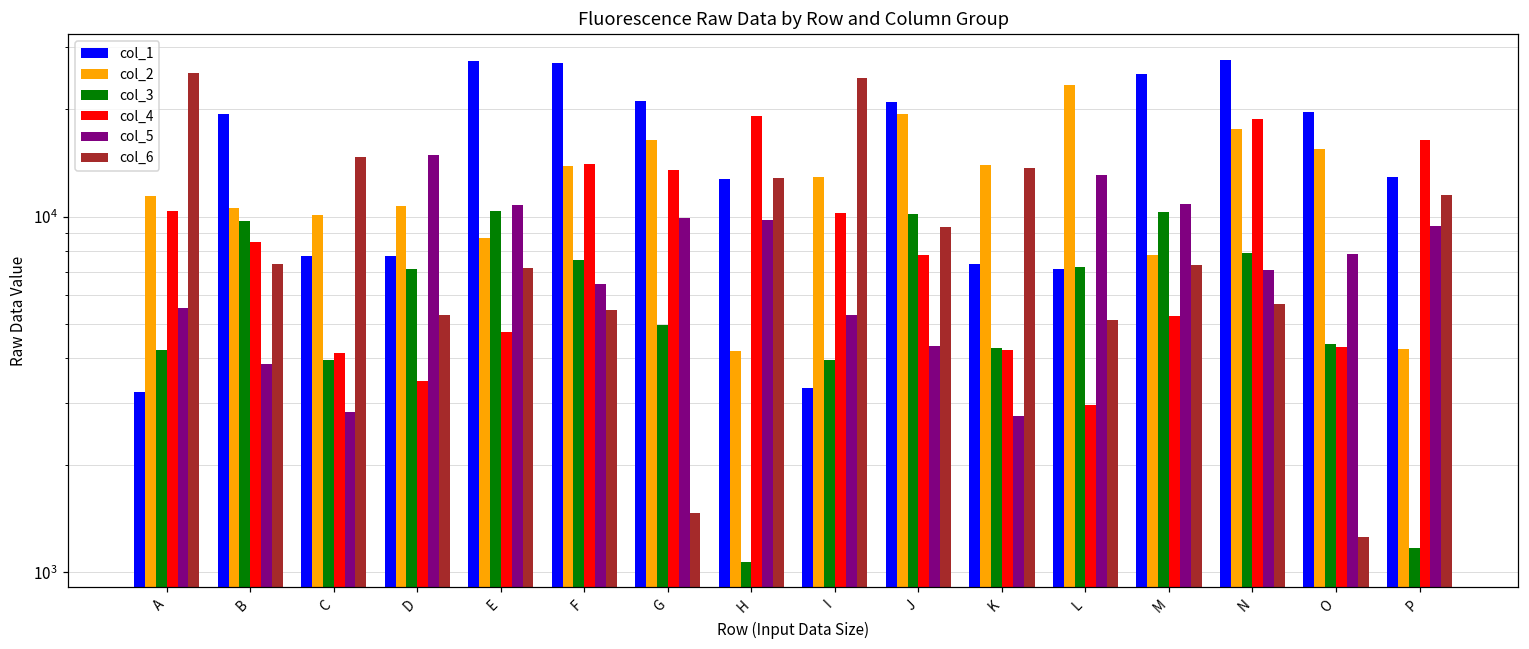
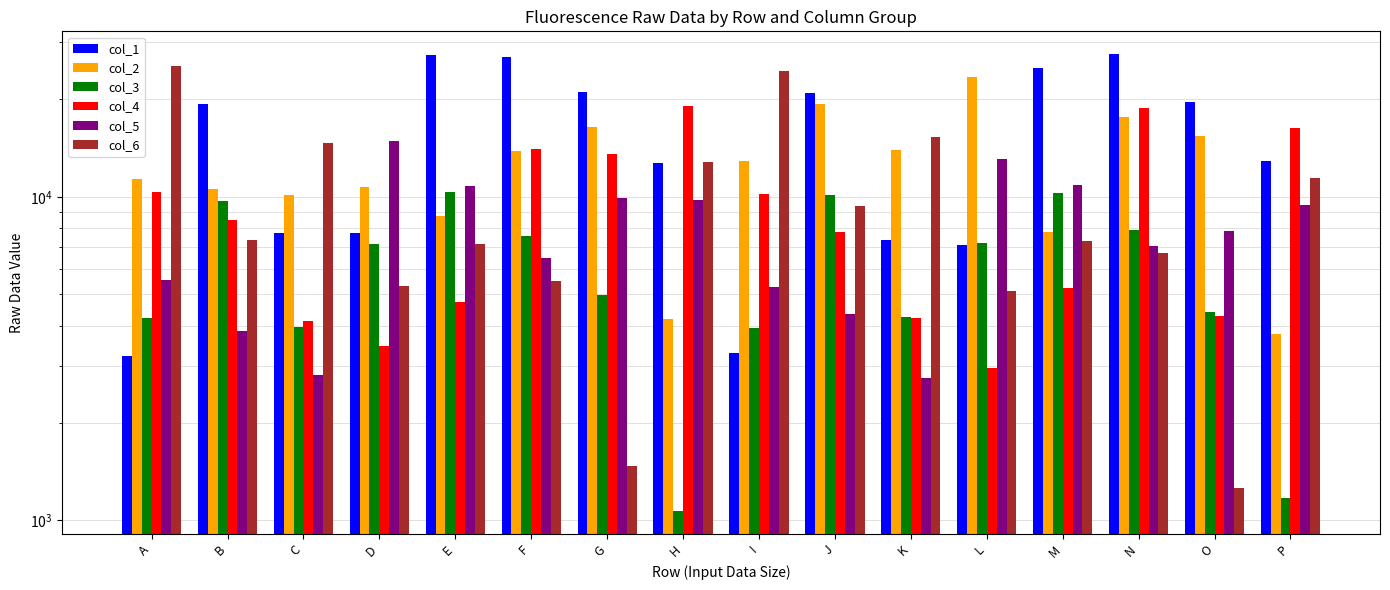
  {
    "col_1": {
      "A": 3200,
      "B": 19000,
      "C": 7800,
      "D": 7800,
      "E": 27000,
      "F": 27000,
      "G": 21000,
      "H": 12700,
      "I": 3300,
      "J": 21000,
      "K": 7300,
      "L": 7100,
      "M": 25000,
      "N": 28000,
      "O": 20000,
      "P": 12900
    },
    "col_2": {
      "A": 11400,
      "B": 10500,
      "C": 10100,
      "D": 10700,
      "E": 8700,
      "F": 13900,
      "G": 16000,
      "H": 4200,
      "I": 12900,
      "J": 19000,
      "K": 14000,
      "L": 23000,
      "M": 7800,
      "N": 18000,
      "O": 15000,
-     "P": 4200
+     "P": 3800
    },
    "col_3": {
      "A": 4200,
      "B": 9700,
      "C": 3900,
      "D": 7100,
      "E": 10400,
      "F": 7600,
      "G": 5000,
      "H": 1070,
      "I": 3900,
      "J": 10100,
      "K": 4300,
      "L": 7200,
      "M": 10300,
      "N": 7900,
      "O": 4400,
      "P": 1170
    },
    "col_4": {
      "A": 10400,
      "B": 8500,
      "C": 4100,
      "D": 3500,
      "E": 4700,
      "F": 14000,
      "G": 13500,
      "H": 19000,
      "I": 10200,
      "J": 7800,
      "K": 4200,
      "L": 3000,
      "M": 5200,
      "N": 19000,
      "O": 4300,
      "P": 16000
    },
    "col_5": {
      "A": 5500,
      "B": 3800,
      "C": 2800,
      "D": 15000,
      "E": 10800,
      "F": 6500,
      "G": 9900,
      "H": 9800,
      "I": 5300,
      "J": 4300,
      "K": 2800,
      "L": 13100,
      "M": 10900,
      "N": 7100,
      "O": 7800,
      "P": 9400
    },
    "col_6": {
      "A": 25000,
      "B": 7300,
      "C": 15000,
      "D": 5300,
      "E": 7200,
      "F": 5500,
      "G": 1500,
      "H": 12800,
      "I": 25000,
      "J": 9300,
-     "K": 13700,
+     "K": 15000,
      "L": 5100,
      "M": 7300,
-     "N": 5700,
+     "N": 6700,
      "O": 1260,
      "P": 11500
    }
  }
